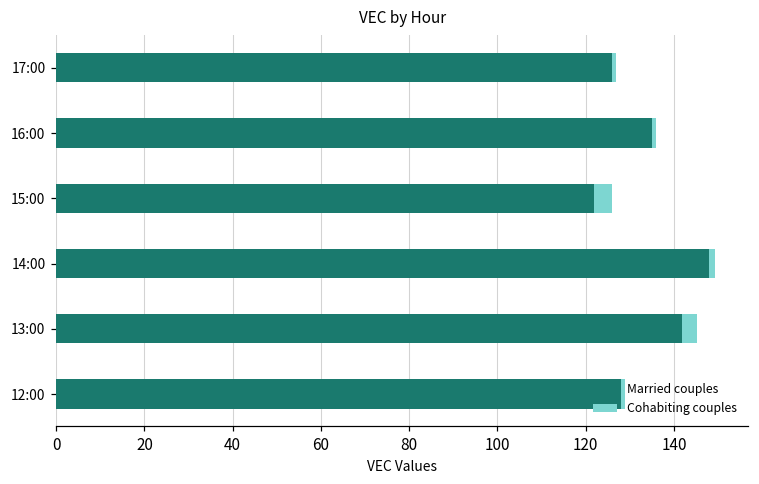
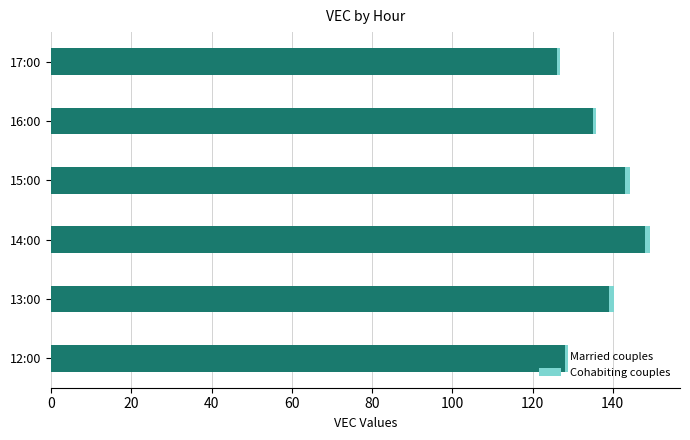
  {
    "Married couples": {
      "17:00": 126,
      "16:00": 135,
-     "15:00": 122,
+     "15:00": 143,
      "14:00": 148,
-     "13:00": 142,
+     "13:00": 139,
      "12:00": 128
    },
    "Cohabiting couples": {
      "17:00": 1,
      "16:00": 1,
-     "15:00": 4,
+     "15:00": 1,
      "14:00": 1,
-     "13:00": 3,
+     "13:00": 1,
      "12:00": 1
    }
  }
